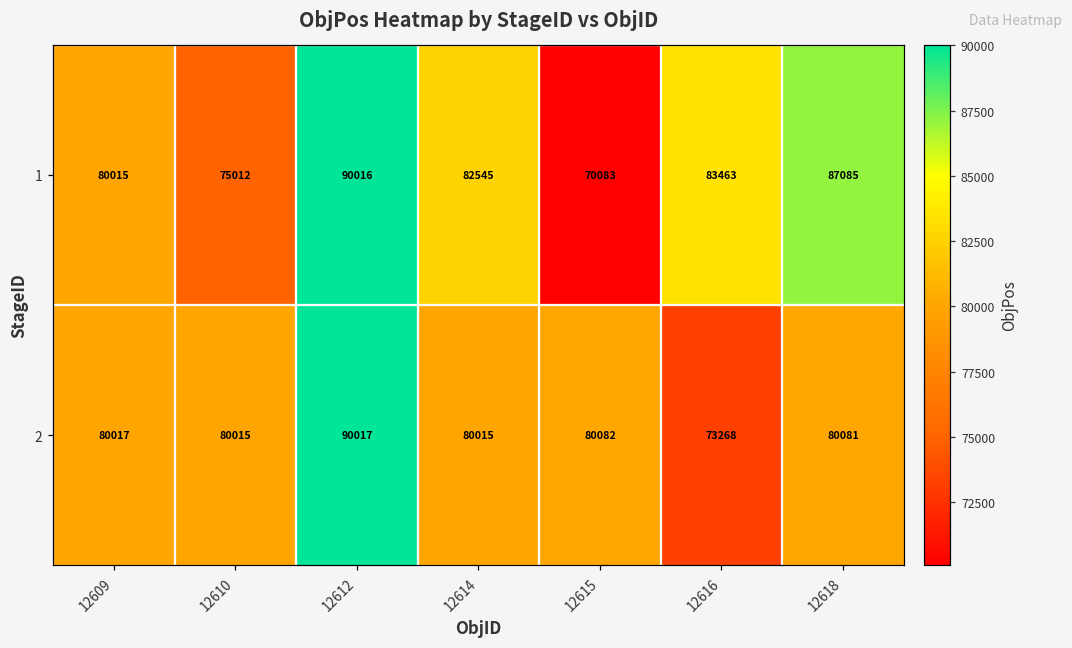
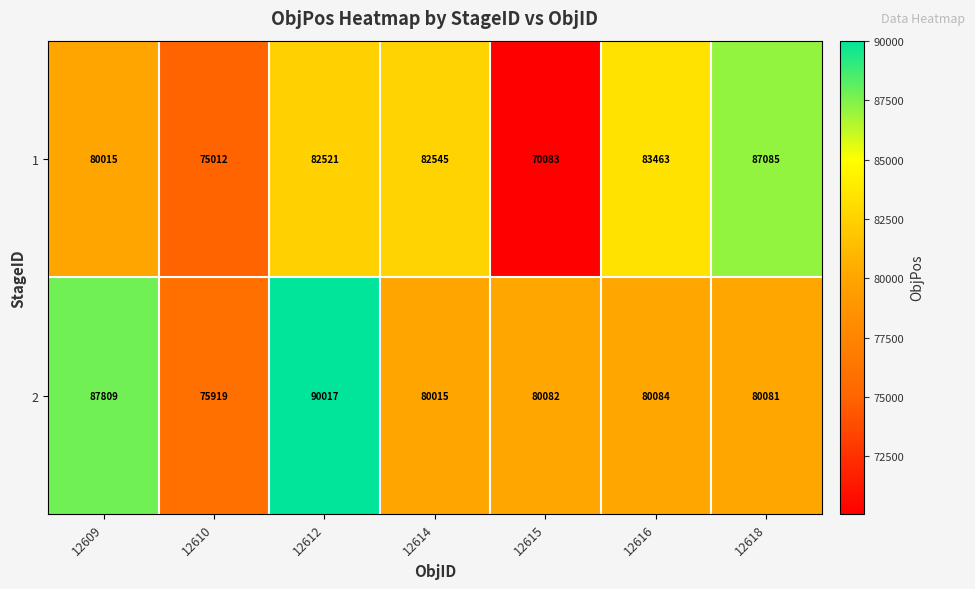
  {
    "1": {
      "12609": 80015,
      "12610": 75012,
-     "12612": 90016,
+     "12612": 82521,
      "12614": 82545,
      "12615": 70083,
      "12616": 83463,
      "12618": 87085
    },
    "2": {
-     "12609": 80017,
-     "12610": 80015,
+     "12609": 87809,
+     "12610": 75919,
      "12612": 90017,
      "12614": 80015,
      "12615": 80082,
-     "12616": 73268,
+     "12616": 80084,
      "12618": 80081
    }
  }
